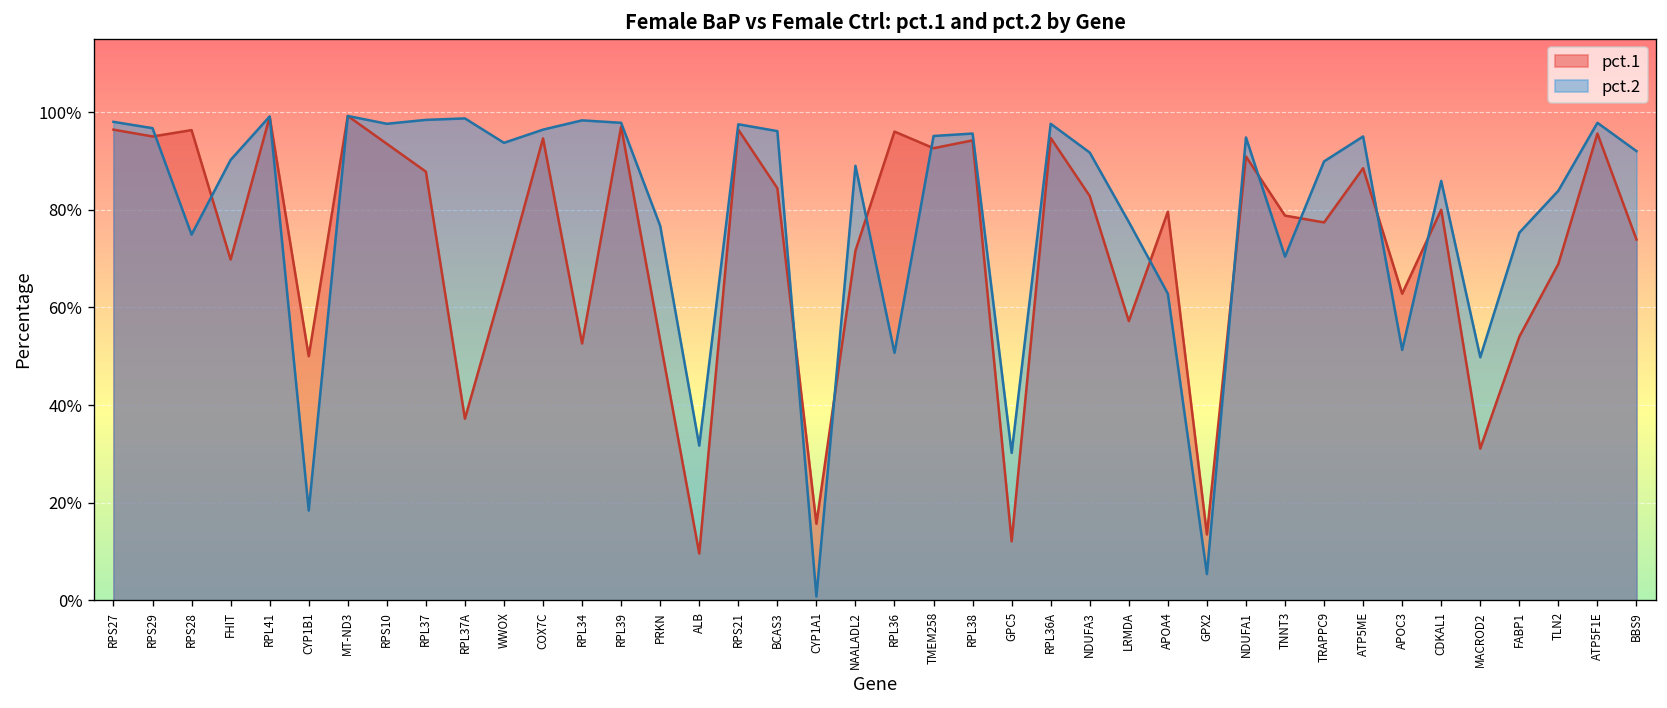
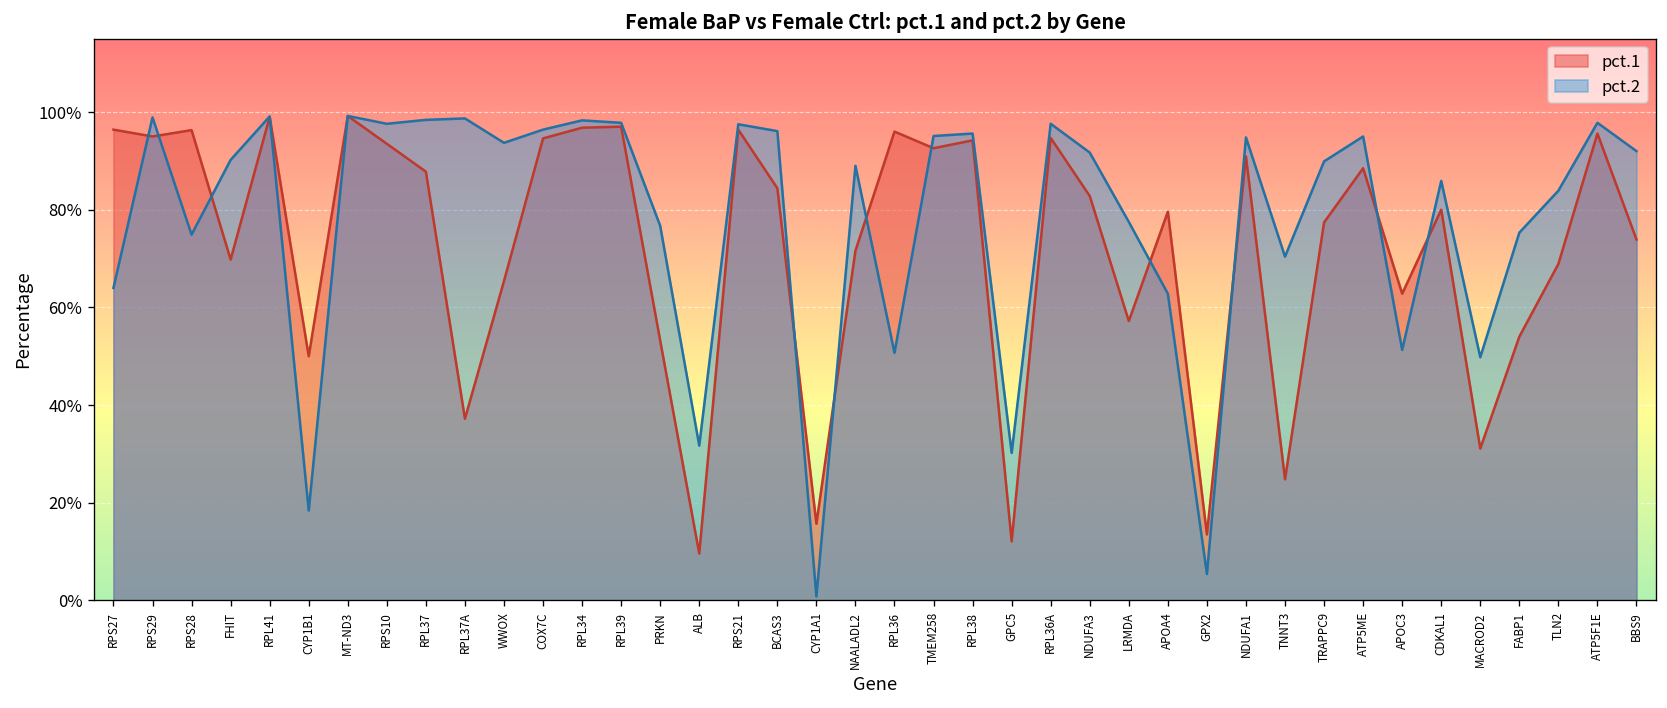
  {
    "pct.1": {
      "RPS27": "96%",
      "RPS29": "95%",
      "RPS28": "96%",
      "FHIT": "70%",
      "CYP1B1": "50%",
      "RPS10": "94%",
      "RPL37": "88%",
      "RPL37A": "37%",
      "WWOX": "65%",
      "COX7C": "95%",
-     "RPL34": "53%",
+     "RPL34": "97%",
      "RPL39": "97%",
      "PRKN": "53%",
      "ALB": "10%",
      "RPS21": "96%",
      "BCAS3": "84%",
      "CYP1A1": "16%",
      "NAALADL2": "72%",
      "RPL36": "96%",
      "TMEM258": "93%",
      "RPL38": "94%",
      "GPC5": "12%",
      "RPL36A": "95%",
      "NDUFA3": "83%",
      "LRMDA": "57%",
      "APOA4": "80%",
      "GPX2": "14%",
      "NDUFA1": "91%",
-     "TNNT3": "79%",
+     "TNNT3": "25%",
      "TRAPPC9": "77%",
      "ATP5ME": "89%",
      "APOC3": "63%",
      "CDKAL1": "80%",
      "MACROD2": "31%",
      "FABP1": "54%",
      "TLN2": "69%",
      "ATP5F1E": "96%",
      "BBS9": "74%"
    },
    "pct.2": {
-     "RPS27": "98%",
-     "RPS29": "97%",
+     "RPS27": "64%",
+     "RPS29": "99%",
      "RPS28": "75%",
      "FHIT": "90%",
      "CYP1B1": "18%",
      "RPS10": "98%",
      "RPL37": "98%",
      "RPL37A": "99%",
      "WWOX": "94%",
      "COX7C": "96%",
      "RPL34": "98%",
      "RPL39": "98%",
      "PRKN": "77%",
      "ALB": "32%",
      "RPS21": "98%",
      "BCAS3": "96%",
      "CYP1A1": "1%",
      "NAALADL2": "89%",
      "RPL36": "51%",
      "TMEM258": "95%",
      "RPL38": "96%",
      "GPC5": "30%",
      "RPL36A": "98%",
      "NDUFA3": "92%",
      "LRMDA": "78%",
      "APOA4": "63%",
      "GPX2": "5%",
      "NDUFA1": "95%",
      "TNNT3": "70%",
      "TRAPPC9": "90%",
      "ATP5ME": "95%",
      "APOC3": "51%",
      "CDKAL1": "86%",
      "MACROD2": "50%",
      "FABP1": "75%",
      "TLN2": "84%",
      "ATP5F1E": "98%",
      "BBS9": "92%"
    }
  }
